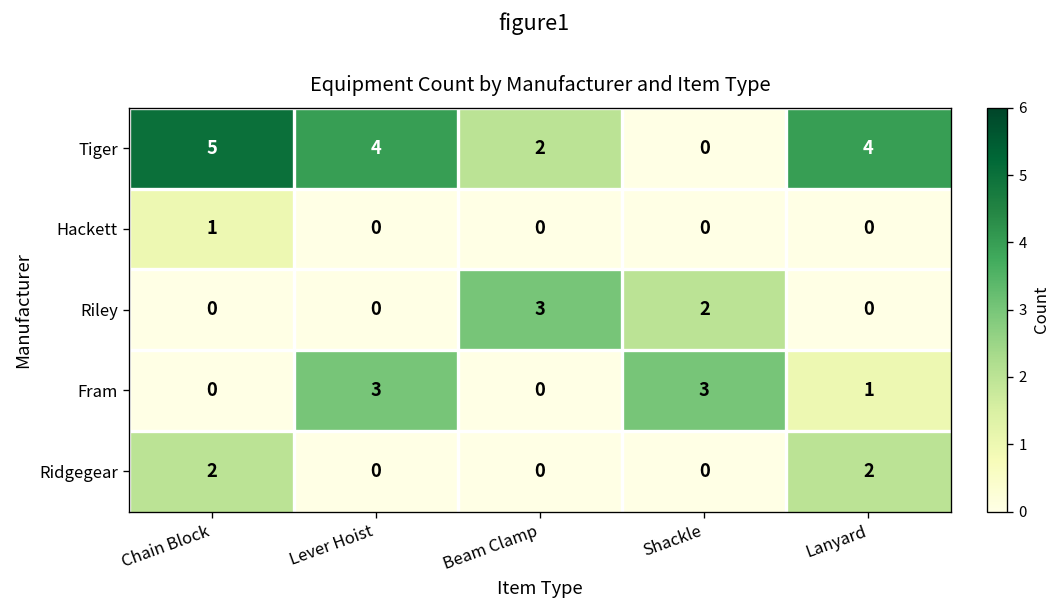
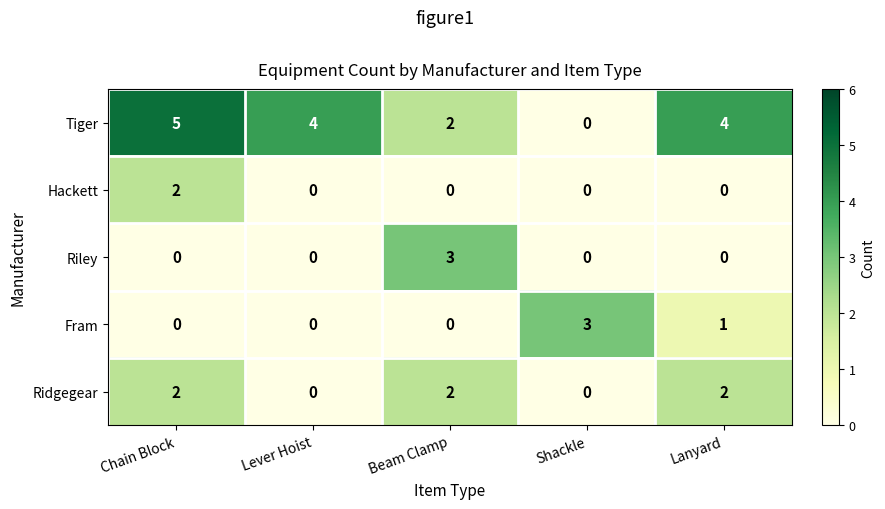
  {
    "Tiger": {
      "Chain Block": 5,
      "Lever Hoist": 4,
      "Beam Clamp": 2,
      "Shackle": 0,
      "Lanyard": 4
    },
    "Hackett": {
-     "Chain Block": 1,
+     "Chain Block": 2,
      "Lever Hoist": 0,
      "Beam Clamp": 0,
      "Shackle": 0,
      "Lanyard": 0
    },
    "Riley": {
      "Chain Block": 0,
      "Lever Hoist": 0,
      "Beam Clamp": 3,
-     "Shackle": 2,
+     "Shackle": 0,
      "Lanyard": 0
    },
    "Fram": {
      "Chain Block": 0,
-     "Lever Hoist": 3,
+     "Lever Hoist": 0,
      "Beam Clamp": 0,
      "Shackle": 3,
      "Lanyard": 1
    },
    "Ridgegear": {
      "Chain Block": 2,
      "Lever Hoist": 0,
-     "Beam Clamp": 0,
+     "Beam Clamp": 2,
      "Shackle": 0,
      "Lanyard": 2
    }
  }
